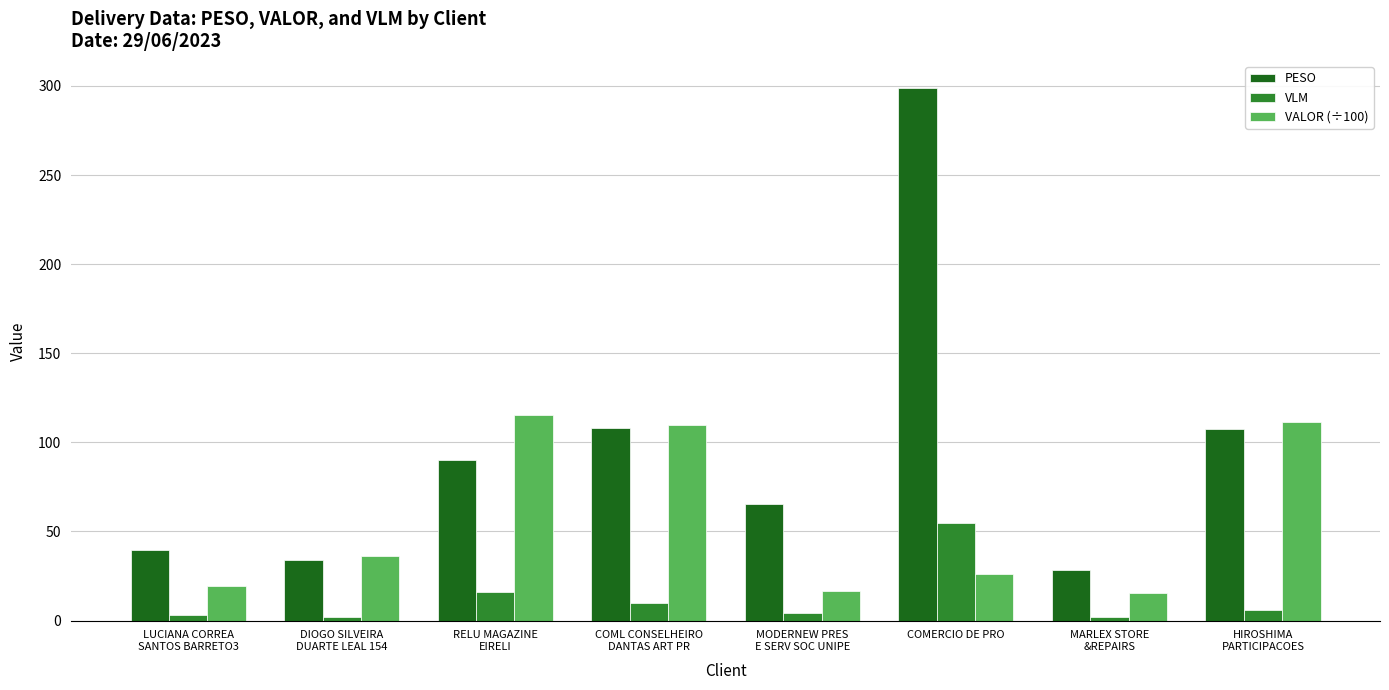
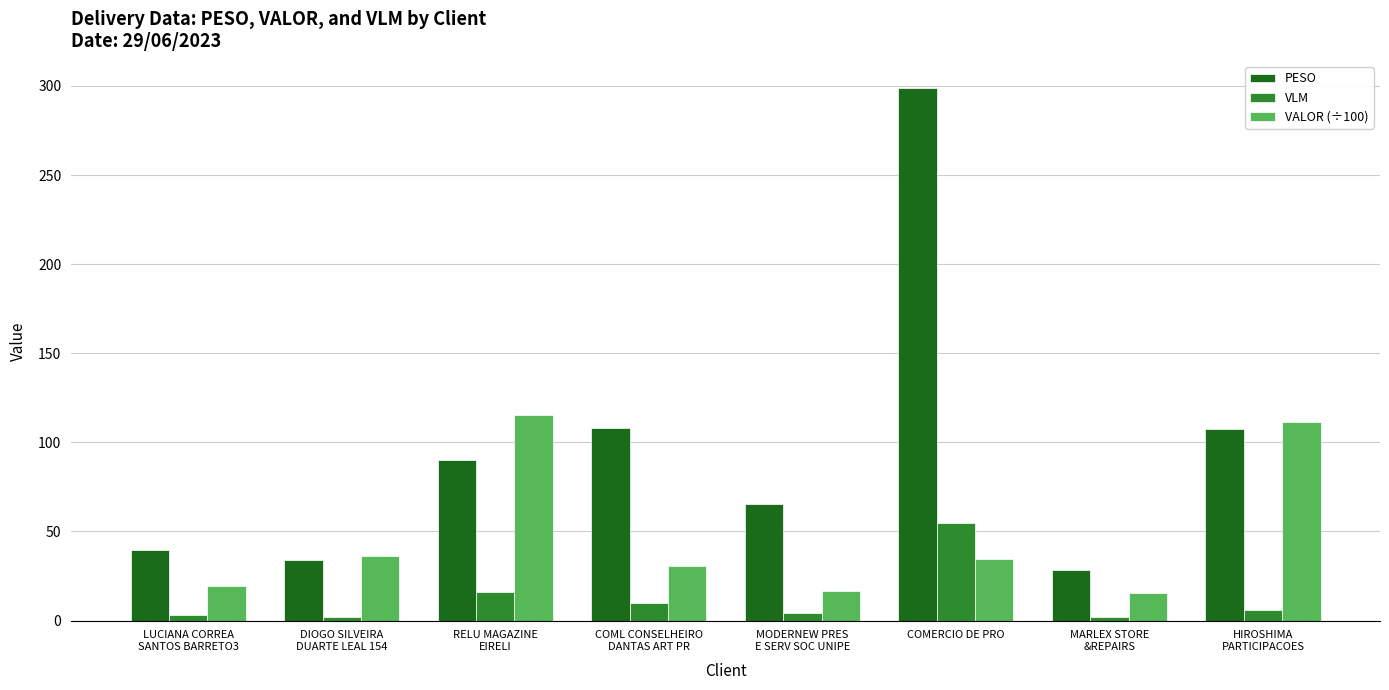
  {
    "VALOR (÷100)": {
      "LUCIANA CORREA SANTOS BARRETO3": 19,
      "DIOGO SILVEIRA DUARTE LEAL 154": 36,
      "RELU MAGAZINE EIRELI": 115,
-     "COML CONSELHEIRO DANTAS ART PR": 110,
+     "COML CONSELHEIRO DANTAS ART PR": 31,
      "MODERNEW PRES E SERV SOC UNIPE": 17,
-     "COMERCIO DE PRO": 26,
+     "COMERCIO DE PRO": 35,
      "MARLEX STORE &REPAIRS": 16,
      "HIROSHIMA PARTICIPACOES": 111
    }
  }
